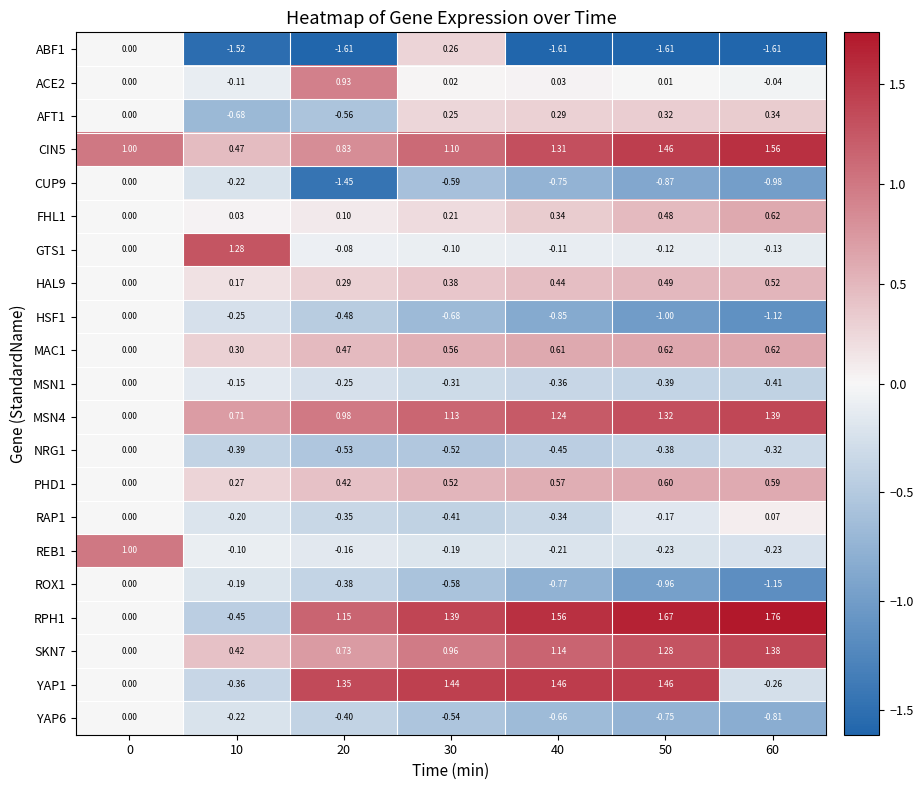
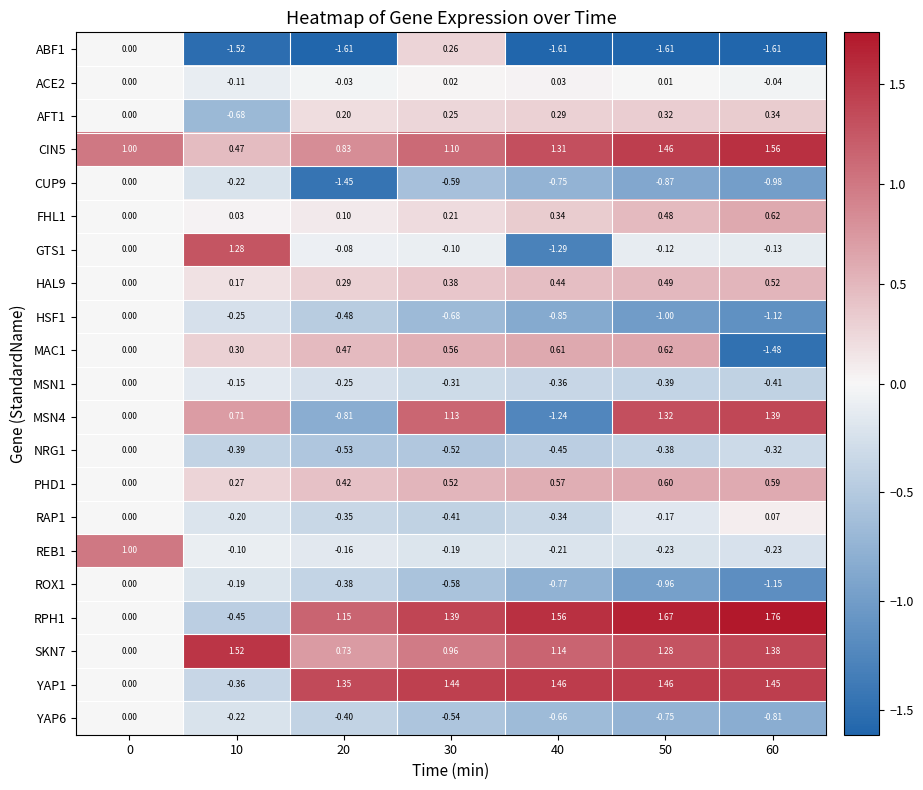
  {
    "ABF1": {
      "0": 0.00,
      "10": -1.52,
      "20": -1.61,
      "30": 0.26,
      "40": -1.61,
      "50": -1.61,
      "60": -1.61
    },
    "ACE2": {
      "0": 0.00,
      "10": -0.11,
-     "20": 0.93,
+     "20": -0.03,
      "30": 0.02,
      "40": 0.03,
      "50": 0.01,
      "60": -0.04
    },
    "AFT1": {
      "0": 0.00,
      "10": -0.68,
-     "20": -0.56,
+     "20": 0.20,
      "30": 0.25,
      "40": 0.29,
      "50": 0.32,
      "60": 0.34
    },
    "CIN5": {
      "0": 1.00,
      "10": 0.47,
      "20": 0.83,
      "30": 1.10,
      "40": 1.31,
      "50": 1.46,
      "60": 1.56
    },
    "CUP9": {
      "0": 0.00,
      "10": -0.22,
      "20": -1.45,
      "30": -0.59,
      "40": -0.75,
      "50": -0.87,
      "60": -0.98
    },
    "FHL1": {
      "0": 0.00,
      "10": 0.03,
      "20": 0.10,
      "30": 0.21,
      "40": 0.34,
      "50": 0.48,
      "60": 0.62
    },
    "GTS1": {
      "0": 0.00,
      "10": 1.28,
      "20": -0.08,
      "30": -0.10,
-     "40": -0.11,
+     "40": -1.29,
      "50": -0.12,
      "60": -0.13
    },
    "HAL9": {
      "0": 0.00,
      "10": 0.17,
      "20": 0.29,
      "30": 0.38,
      "40": 0.44,
      "50": 0.49,
      "60": 0.52
    },
    "HSF1": {
      "0": 0.00,
      "10": -0.25,
      "20": -0.48,
      "30": -0.68,
      "40": -0.85,
      "50": -1.00,
      "60": -1.12
    },
    "MAC1": {
      "0": 0.00,
      "10": 0.30,
      "20": 0.47,
      "30": 0.56,
      "40": 0.61,
      "50": 0.62,
-     "60": 0.62
+     "60": -1.48
    },
    "MSN1": {
      "0": 0.00,
      "10": -0.15,
      "20": -0.25,
      "30": -0.31,
      "40": -0.36,
      "50": -0.39,
      "60": -0.41
    },
    "MSN4": {
      "0": 0.00,
      "10": 0.71,
-     "20": 0.98,
+     "20": -0.81,
      "30": 1.13,
-     "40": 1.24,
+     "40": -1.24,
      "50": 1.32,
      "60": 1.39
    },
    "NRG1": {
      "0": 0.00,
      "10": -0.39,
      "20": -0.53,
      "30": -0.52,
      "40": -0.45,
      "50": -0.38,
      "60": -0.32
    },
    "PHD1": {
      "0": 0.00,
      "10": 0.27,
      "20": 0.42,
      "30": 0.52,
      "40": 0.57,
      "50": 0.60,
      "60": 0.59
    },
    "RAP1": {
      "0": 0.00,
      "10": -0.20,
      "20": -0.35,
      "30": -0.41,
      "40": -0.34,
      "50": -0.17,
      "60": 0.07
    },
    "REB1": {
      "0": 1.00,
      "10": -0.10,
      "20": -0.16,
      "30": -0.19,
      "40": -0.21,
      "50": -0.23,
      "60": -0.23
    },
    "ROX1": {
      "0": 0.00,
      "10": -0.19,
      "20": -0.38,
      "30": -0.58,
      "40": -0.77,
      "50": -0.96,
      "60": -1.15
    },
    "RPH1": {
      "0": 0.00,
      "10": -0.45,
      "20": 1.15,
      "30": 1.39,
      "40": 1.56,
      "50": 1.67,
      "60": 1.76
    },
    "SKN7": {
      "0": 0.00,
-     "10": 0.42,
+     "10": 1.52,
      "20": 0.73,
      "30": 0.96,
      "40": 1.14,
      "50": 1.28,
      "60": 1.38
    },
    "YAP1": {
      "0": 0.00,
      "10": -0.36,
      "20": 1.35,
      "30": 1.44,
      "40": 1.46,
      "50": 1.46,
-     "60": -0.26
+     "60": 1.45
    },
    "YAP6": {
      "0": 0.00,
      "10": -0.22,
      "20": -0.40,
      "30": -0.54,
      "40": -0.66,
      "50": -0.75,
      "60": -0.81
    }
  }
